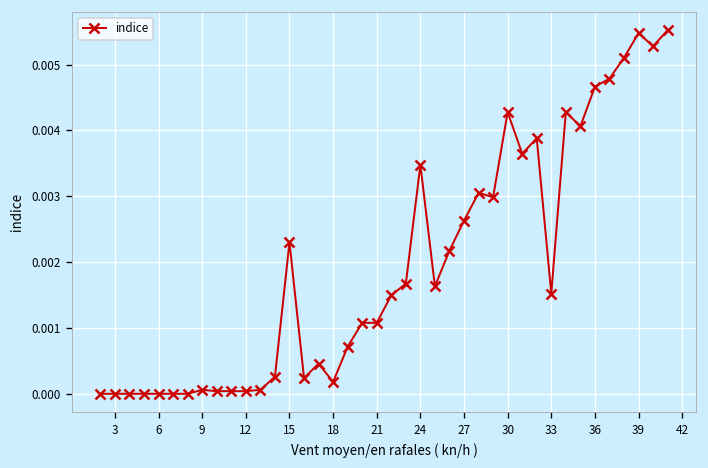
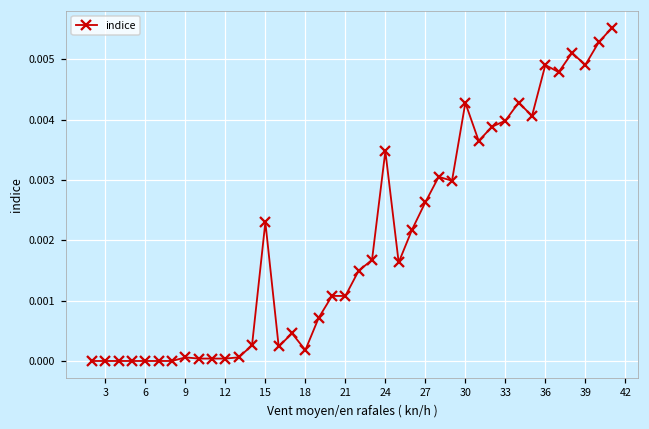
  {
    "3": 0.0000,
    "6": 0.0000,
    "9": 0.0001,
    "12": 0.0000,
    "15": 0.0023,
    "18": 0.0002,
    "21": 0.0011,
    "24": 0.0035,
    "27": 0.0026,
    "30": 0.0043,
-   "33": 0.0015,
-   "36": 0.0047,
-   "39": 0.0055
+   "33": 0.0040,
+   "36": 0.0049,
+   "39": 0.0049
  }
